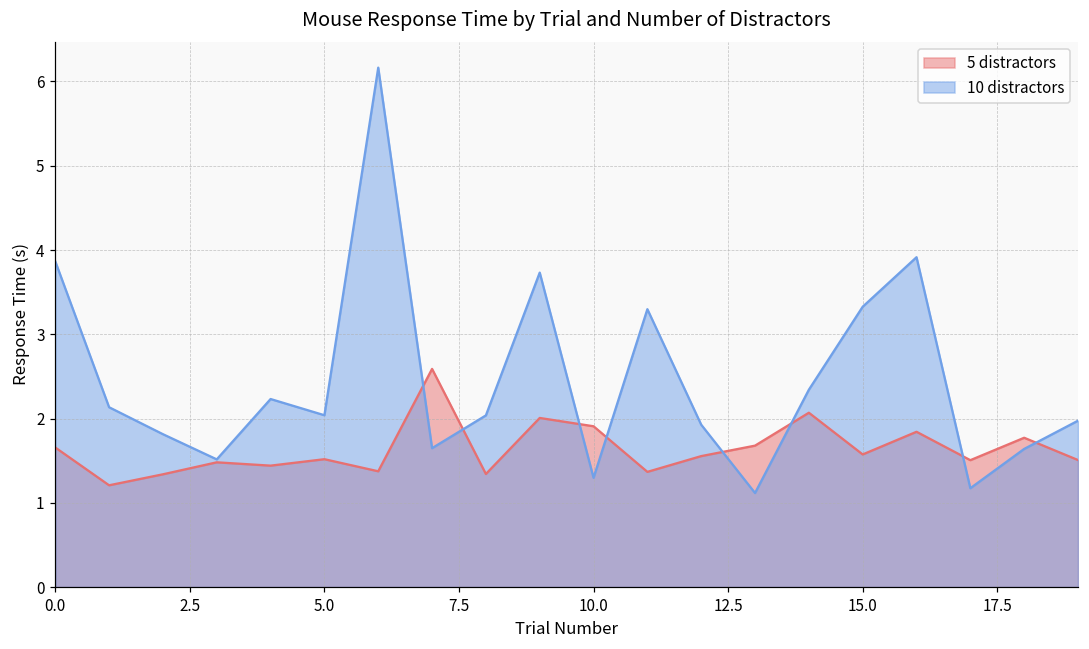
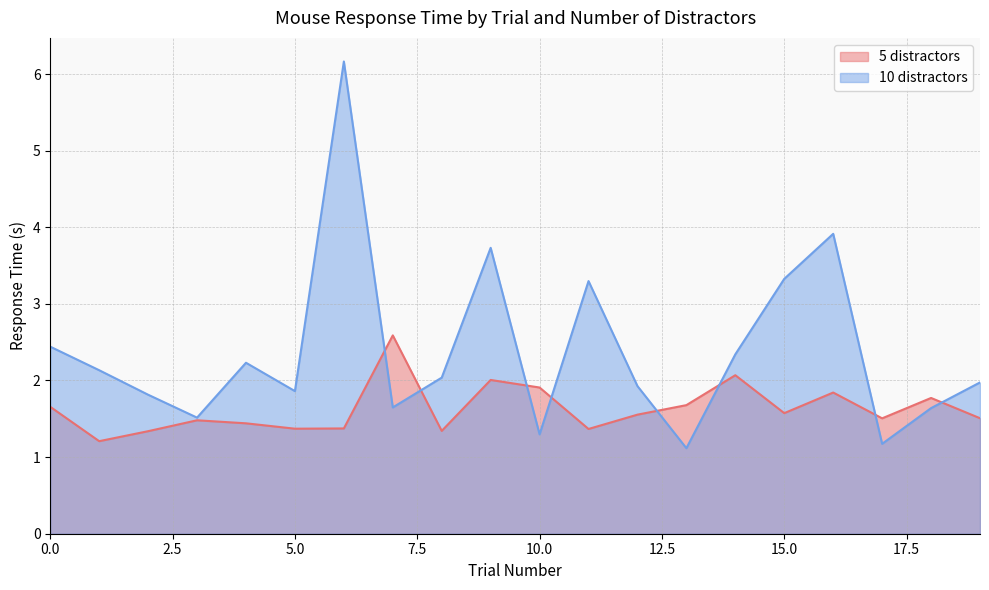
  {
    "5 distractors": {
      "0.0": 1.7,
-     "5.0": 1.5,
+     "5.0": 1.4,
      "10.0": 1.9,
      "15.0": 1.6
    },
    "10 distractors": {
-     "0.0": 3.9,
-     "5.0": 2.0,
+     "0.0": 2.4,
+     "5.0": 1.9,
      "10.0": 1.3,
      "15.0": 3.3
    }
  }
